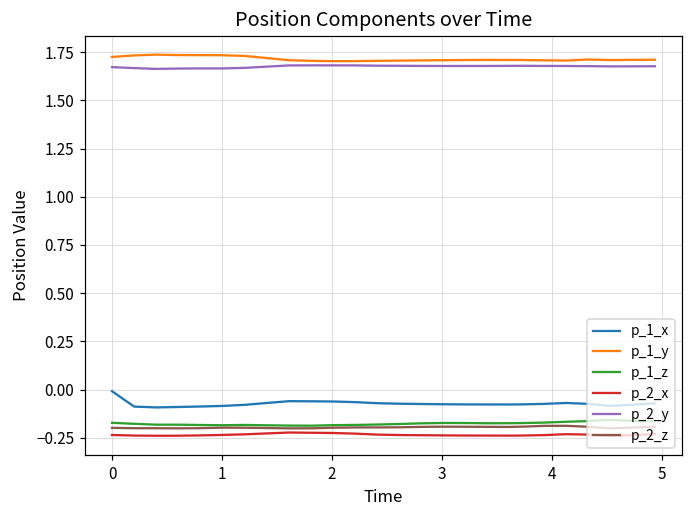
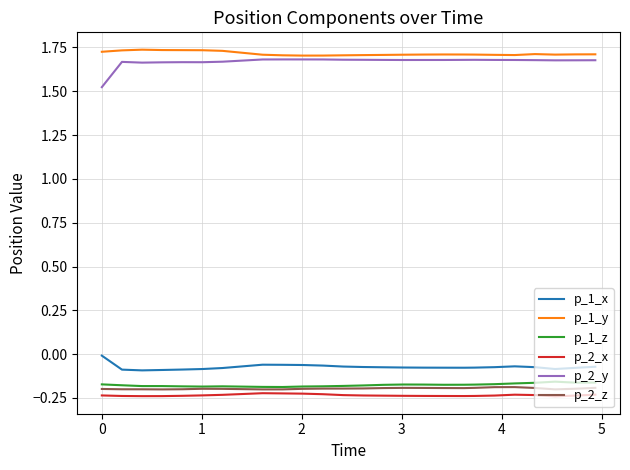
  {
    "p_1_x": {
      "0": -0.01
    },
    "p_1_y": {
      "0": 1.73
    },
    "p_1_z": {
      "0": -0.17
    },
    "p_2_x": {
      "0": -0.24
    },
    "p_2_y": {
-     "0": 1.67
+     "0": 1.52
    },
    "p_2_z": {
      "0": -0.20
    }
  }
